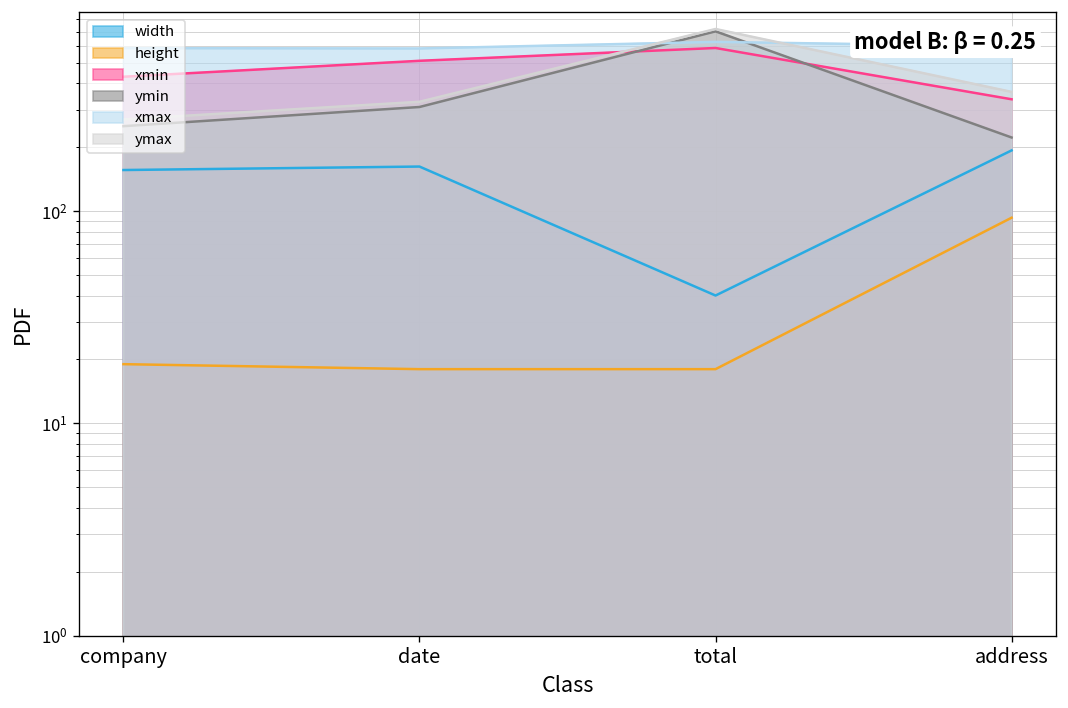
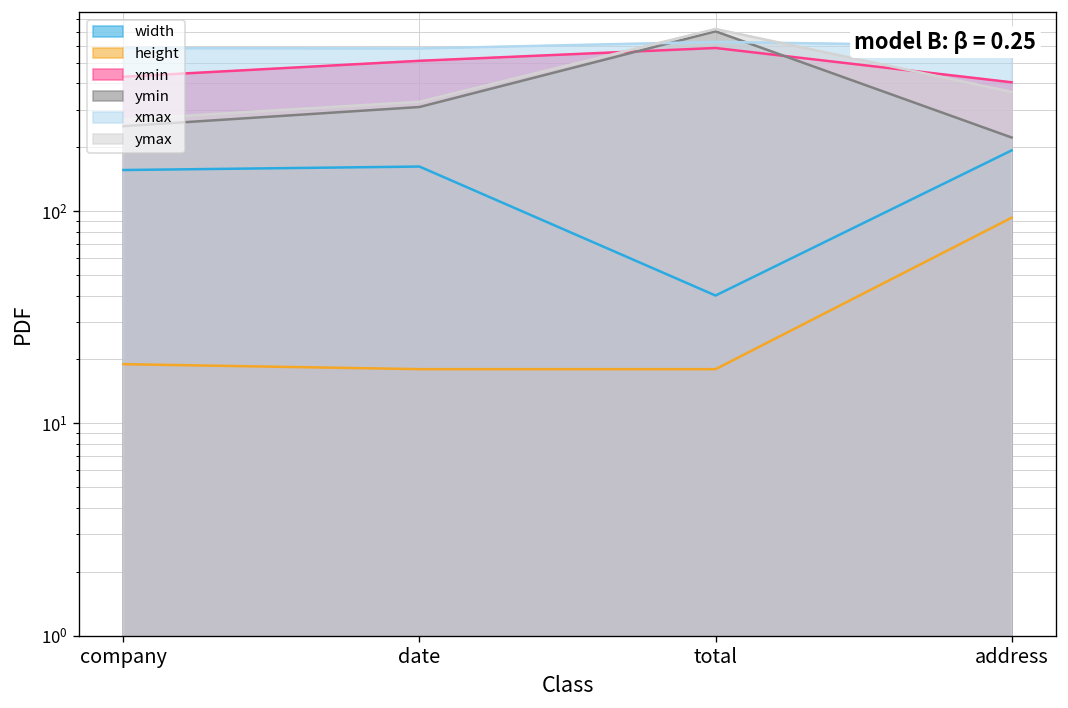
  {
    "width": {
      "company": 160,
      "date": 160,
      "total": 40,
      "address": 190
    },
    "height": {
      "company": 19,
      "date": 18,
      "total": 18,
      "address": 90
    },
    "xmin": {
      "date": 510,
      "total": 590,
-     "address": 340
+     "address": 400
    },
    "ymin": {
      "date": 310,
      "address": 220
    }
  }
